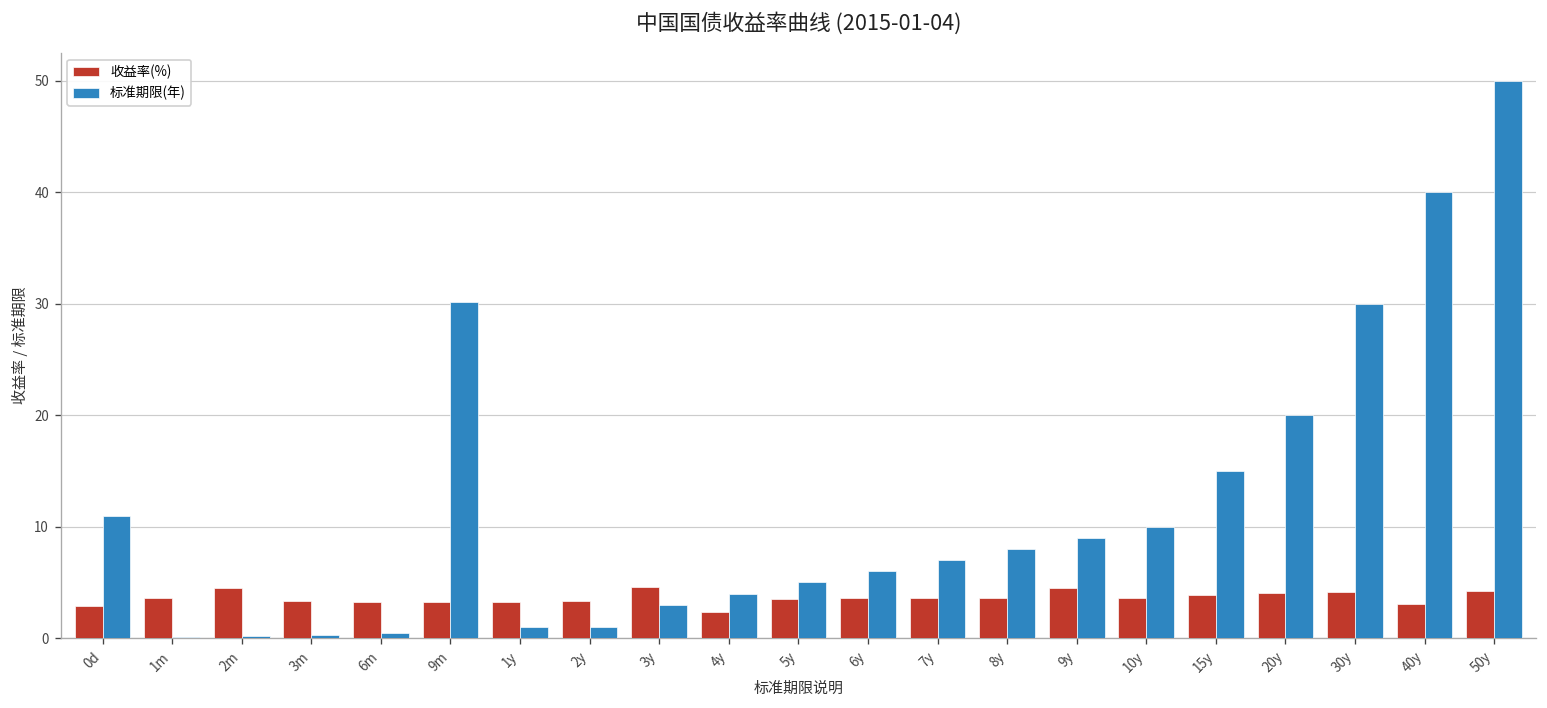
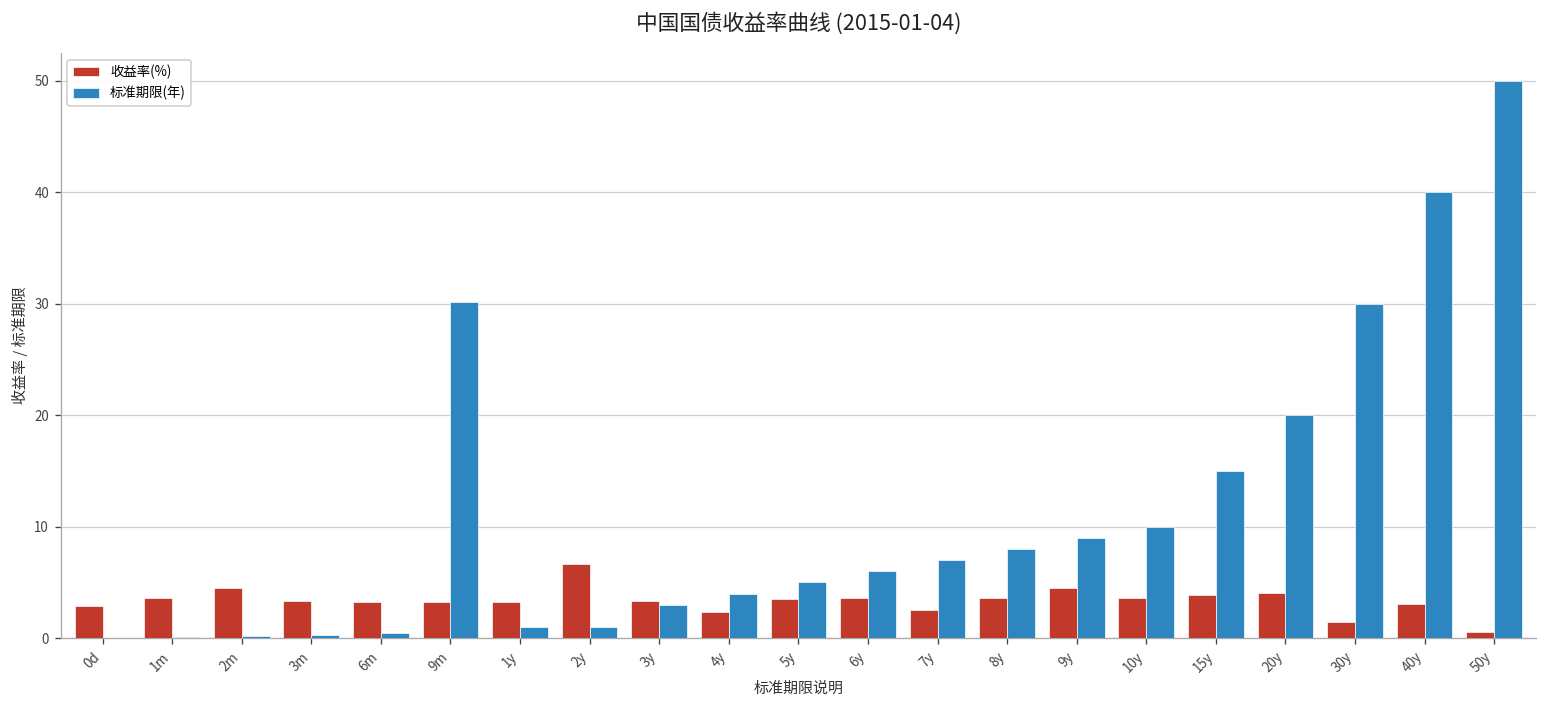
  {
    "收益率(%)": {
      "0d": 3,
      "1m": 4,
      "2m": 4,
      "3m": 3,
      "6m": 3,
      "9m": 3,
      "1y": 3,
-     "2y": 3,
-     "3y": 5,
+     "2y": 7,
+     "3y": 3,
      "4y": 2,
      "5y": 4,
      "6y": 4,
-     "7y": 4,
+     "7y": 2,
      "8y": 4,
      "9y": 5,
      "10y": 4,
      "15y": 4,
      "20y": 4,
-     "30y": 4,
+     "30y": 1,
      "40y": 3,
-     "50y": 4
+     "50y": 1
    },
    "标准期限(年)": {
-     "0d": 11,
+     "0d": 0,
      "6m": 1,
      "9m": 30,
      "1y": 1,
      "2y": 1,
      "3y": 3,
      "4y": 4,
      "5y": 5,
      "6y": 6,
      "7y": 7,
      "8y": 8,
      "9y": 9,
      "10y": 10,
      "15y": 15,
      "20y": 20,
      "30y": 30,
      "40y": 40,
      "50y": 50
    }
  }
